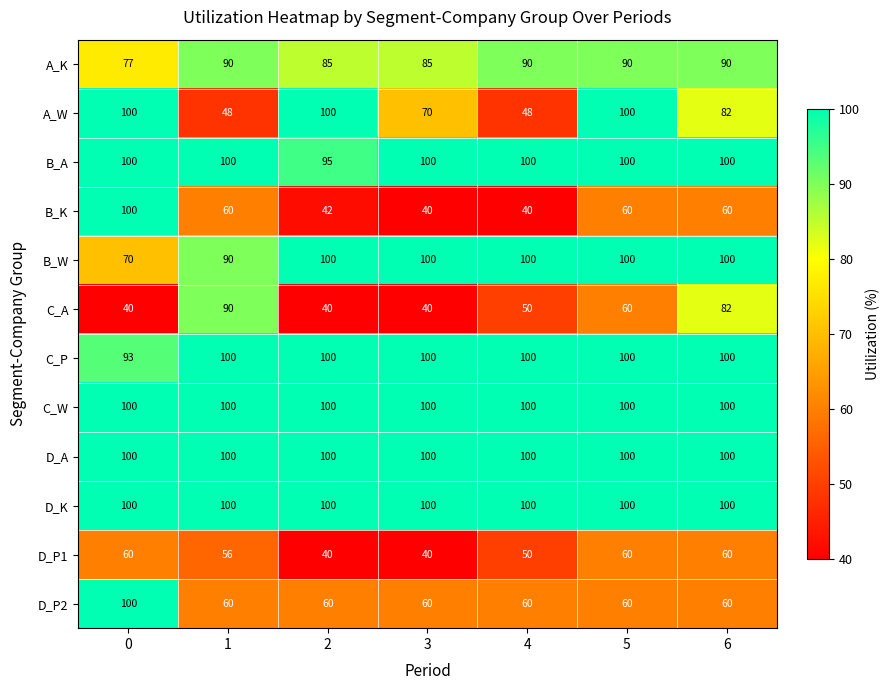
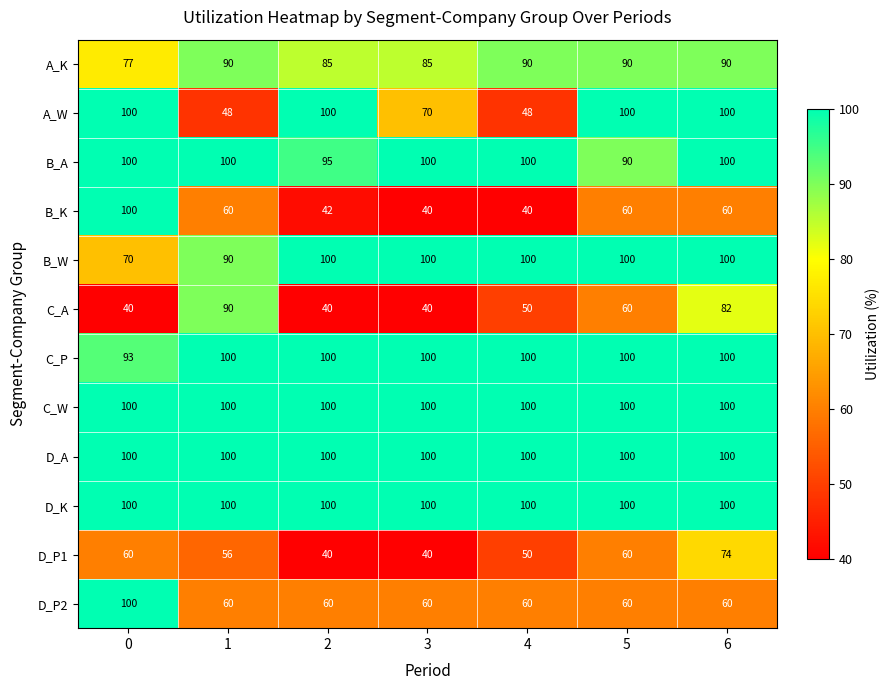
  {
    "A_K": {
      "0": 77,
      "1": 90,
      "2": 85,
      "3": 85,
      "4": 90,
      "5": 90,
      "6": 90
    },
    "A_W": {
      "0": 100,
      "1": 48,
      "2": 100,
      "3": 70,
      "4": 48,
      "5": 100,
-     "6": 82
+     "6": 100
    },
    "B_A": {
      "0": 100,
      "1": 100,
      "2": 95,
      "3": 100,
      "4": 100,
-     "5": 100,
+     "5": 90,
      "6": 100
    },
    "B_K": {
      "0": 100,
      "1": 60,
      "2": 42,
      "3": 40,
      "4": 40,
      "5": 60,
      "6": 60
    },
    "B_W": {
      "0": 70,
      "1": 90,
      "2": 100,
      "3": 100,
      "4": 100,
      "5": 100,
      "6": 100
    },
    "C_A": {
      "0": 40,
      "1": 90,
      "2": 40,
      "3": 40,
      "4": 50,
      "5": 60,
      "6": 82
    },
    "C_P": {
      "0": 93,
      "1": 100,
      "2": 100,
      "3": 100,
      "4": 100,
      "5": 100,
      "6": 100
    },
    "C_W": {
      "0": 100,
      "1": 100,
      "2": 100,
      "3": 100,
      "4": 100,
      "5": 100,
      "6": 100
    },
    "D_A": {
      "0": 100,
      "1": 100,
      "2": 100,
      "3": 100,
      "4": 100,
      "5": 100,
      "6": 100
    },
    "D_K": {
      "0": 100,
      "1": 100,
      "2": 100,
      "3": 100,
      "4": 100,
      "5": 100,
      "6": 100
    },
    "D_P1": {
      "0": 60,
      "1": 56,
      "2": 40,
      "3": 40,
      "4": 50,
      "5": 60,
-     "6": 60
+     "6": 74
    },
    "D_P2": {
      "0": 100,
      "1": 60,
      "2": 60,
      "3": 60,
      "4": 60,
      "5": 60,
      "6": 60
    }
  }
